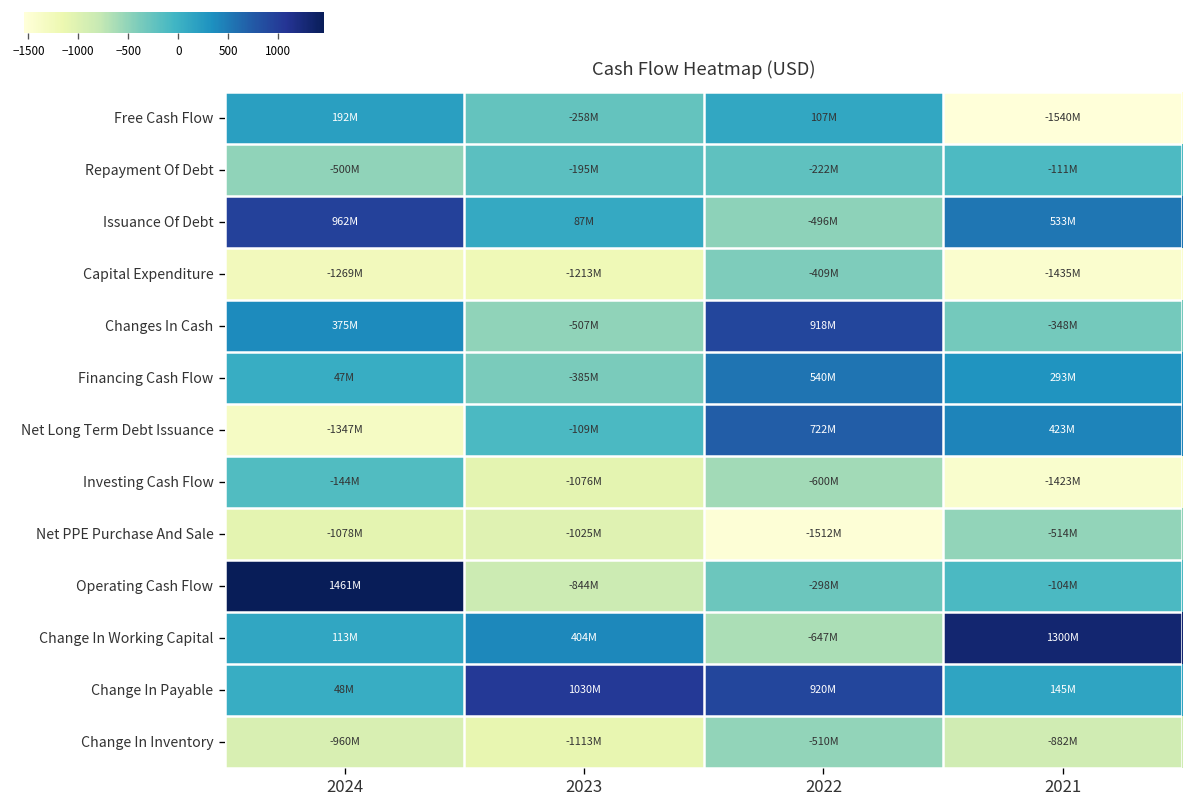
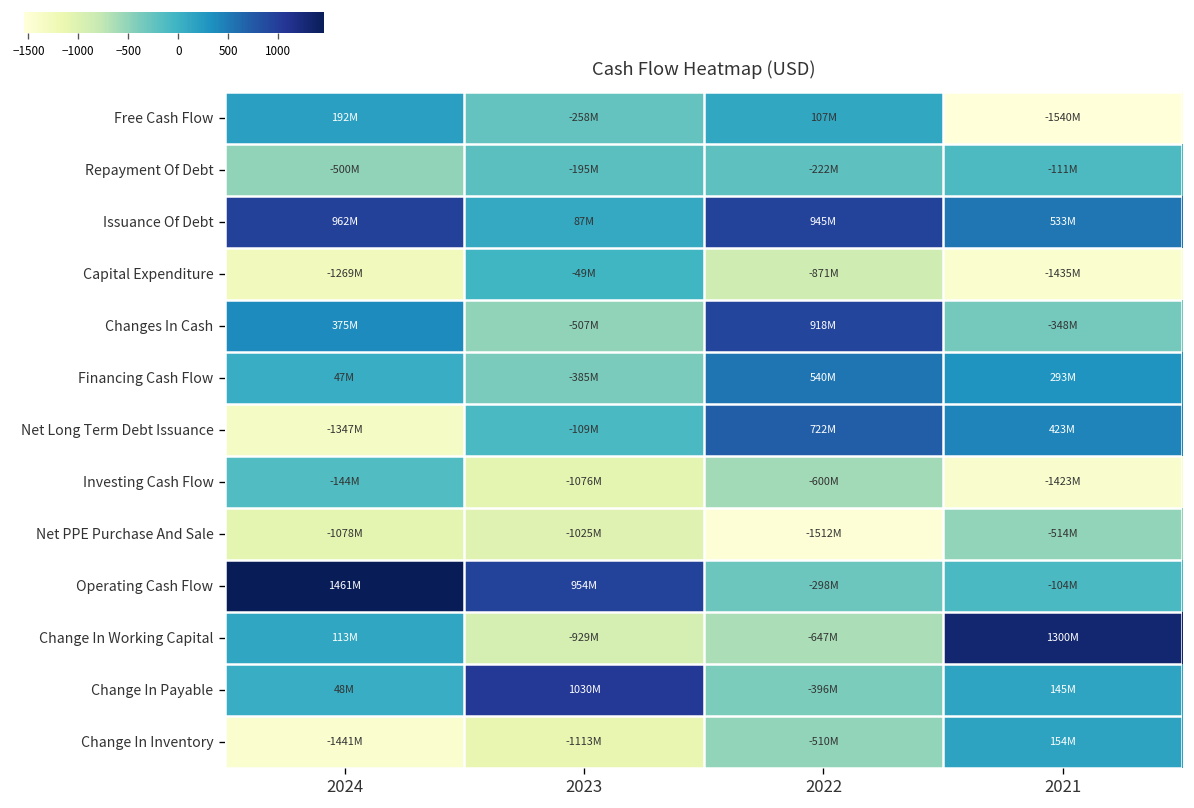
  {
    "Free Cash Flow": {
      "2024": "192M",
      "2023": "-258M",
      "2022": "107M",
      "2021": "-1540M"
    },
    "Repayment Of Debt": {
      "2024": "-500M",
      "2023": "-195M",
      "2022": "-222M",
      "2021": "-111M"
    },
    "Issuance Of Debt": {
      "2024": "962M",
      "2023": "87M",
-     "2022": "-496M",
+     "2022": "945M",
      "2021": "533M"
    },
    "Capital Expenditure": {
      "2024": "-1269M",
-     "2023": "-1213M",
-     "2022": "-409M",
+     "2023": "-49M",
+     "2022": "-871M",
      "2021": "-1435M"
    },
    "Changes In Cash": {
      "2024": "375M",
      "2023": "-507M",
      "2022": "918M",
      "2021": "-348M"
    },
    "Financing Cash Flow": {
      "2024": "47M",
      "2023": "-385M",
      "2022": "540M",
      "2021": "293M"
    },
    "Net Long Term Debt Issuance": {
      "2024": "-1347M",
      "2023": "-109M",
      "2022": "722M",
      "2021": "423M"
    },
    "Investing Cash Flow": {
      "2024": "-144M",
      "2023": "-1076M",
      "2022": "-600M",
      "2021": "-1423M"
    },
    "Net PPE Purchase And Sale": {
      "2024": "-1078M",
      "2023": "-1025M",
      "2022": "-1512M",
      "2021": "-514M"
    },
    "Operating Cash Flow": {
      "2024": "1461M",
-     "2023": "-844M",
+     "2023": "954M",
      "2022": "-298M",
      "2021": "-104M"
    },
    "Change In Working Capital": {
      "2024": "113M",
-     "2023": "404M",
+     "2023": "-929M",
      "2022": "-647M",
      "2021": "1300M"
    },
    "Change In Payable": {
      "2024": "48M",
      "2023": "1030M",
-     "2022": "920M",
+     "2022": "-396M",
      "2021": "145M"
    },
    "Change In Inventory": {
-     "2024": "-960M",
+     "2024": "-1441M",
      "2023": "-1113M",
      "2022": "-510M",
-     "2021": "-882M"
+     "2021": "154M"
    }
  }
